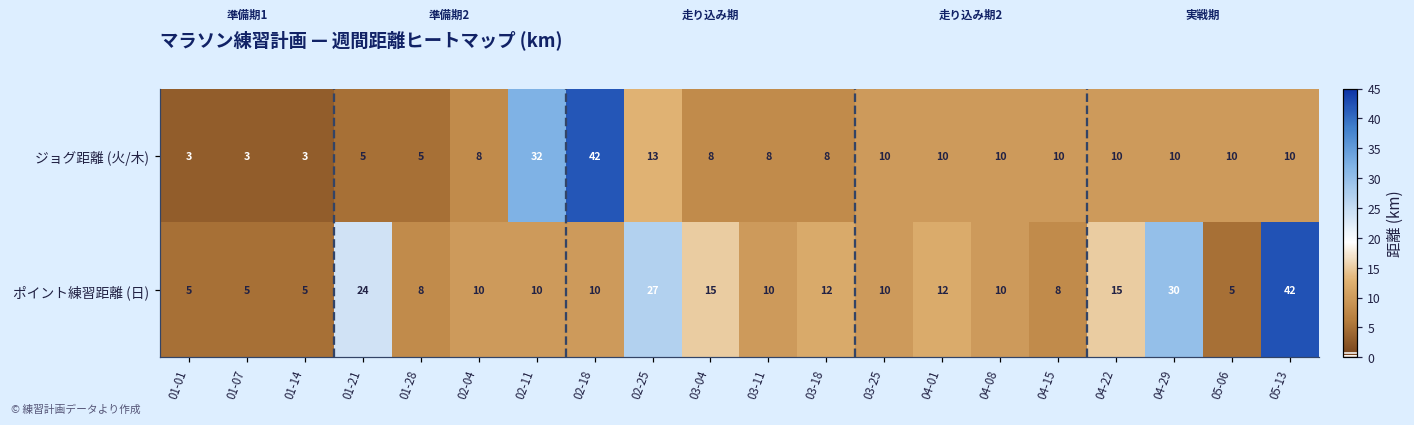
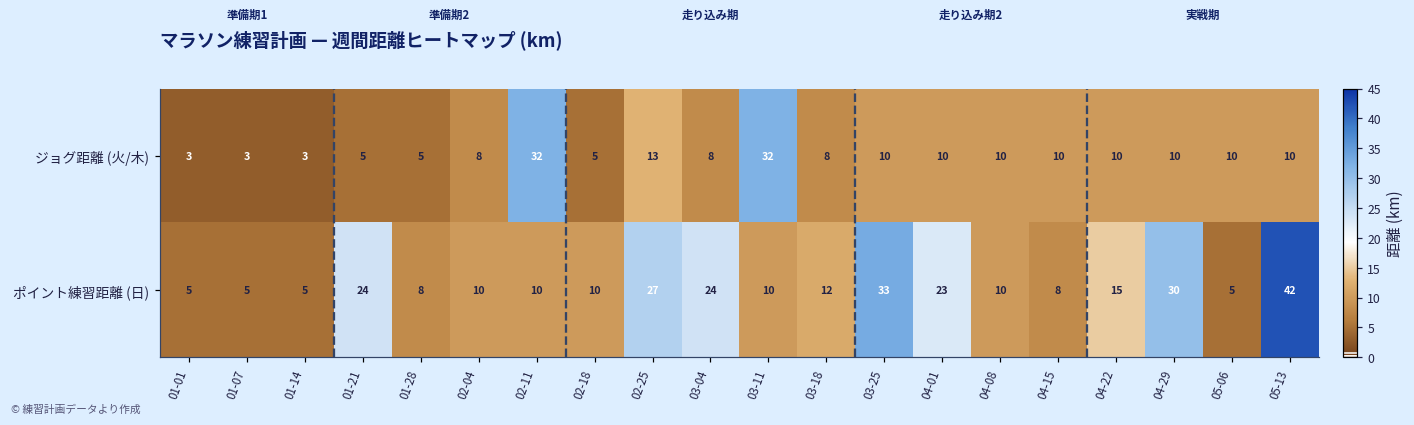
  {
    "ジョグ距離 (火/木)": {
      "01-01": 3,
      "01-07": 3,
      "01-14": 3,
      "01-21": 5,
      "01-28": 5,
      "02-04": 8,
      "02-11": 32,
-     "02-18": 42,
+     "02-18": 5,
      "02-25": 13,
      "03-04": 8,
-     "03-11": 8,
+     "03-11": 32,
      "03-18": 8,
      "03-25": 10,
      "04-01": 10,
      "04-08": 10,
      "04-15": 10,
      "04-22": 10,
      "04-29": 10,
      "05-06": 10,
      "05-13": 10
    },
    "ポイント練習距離 (日)": {
      "01-01": 5,
      "01-07": 5,
      "01-14": 5,
      "01-21": 24,
      "01-28": 8,
      "02-04": 10,
      "02-11": 10,
      "02-18": 10,
      "02-25": 27,
-     "03-04": 15,
+     "03-04": 24,
      "03-11": 10,
      "03-18": 12,
-     "03-25": 10,
-     "04-01": 12,
+     "03-25": 33,
+     "04-01": 23,
      "04-08": 10,
      "04-15": 8,
      "04-22": 15,
      "04-29": 30,
      "05-06": 5,
      "05-13": 42
    }
  }
